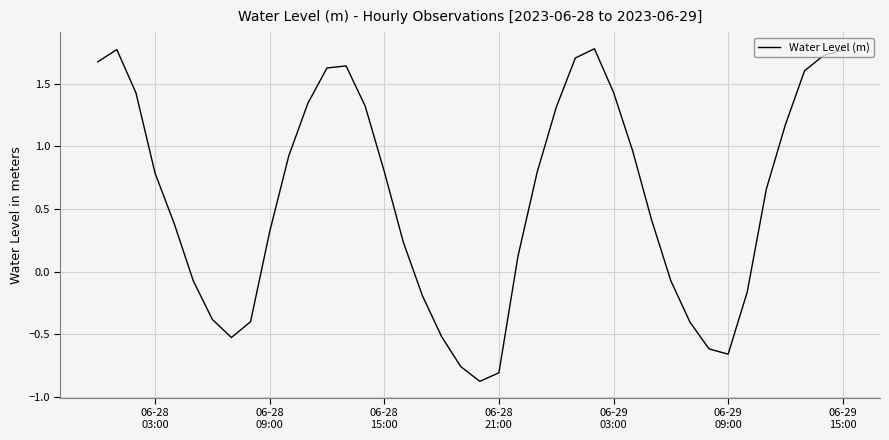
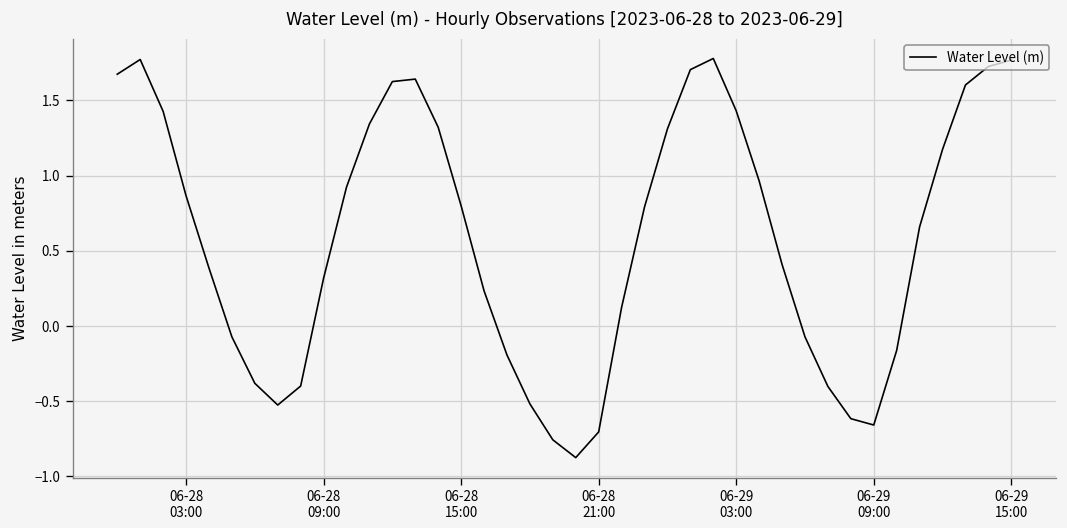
  {
-   "06-28 03:00": 0.79,
+   "06-28 03:00": 0.87,
    "06-28 09:00": 0.32,
    "06-28 15:00": 0.80,
-   "06-28 21:00": -0.81,
+   "06-28 21:00": -0.70,
    "06-29 03:00": 1.43,
    "06-29 09:00": -0.66
  }
